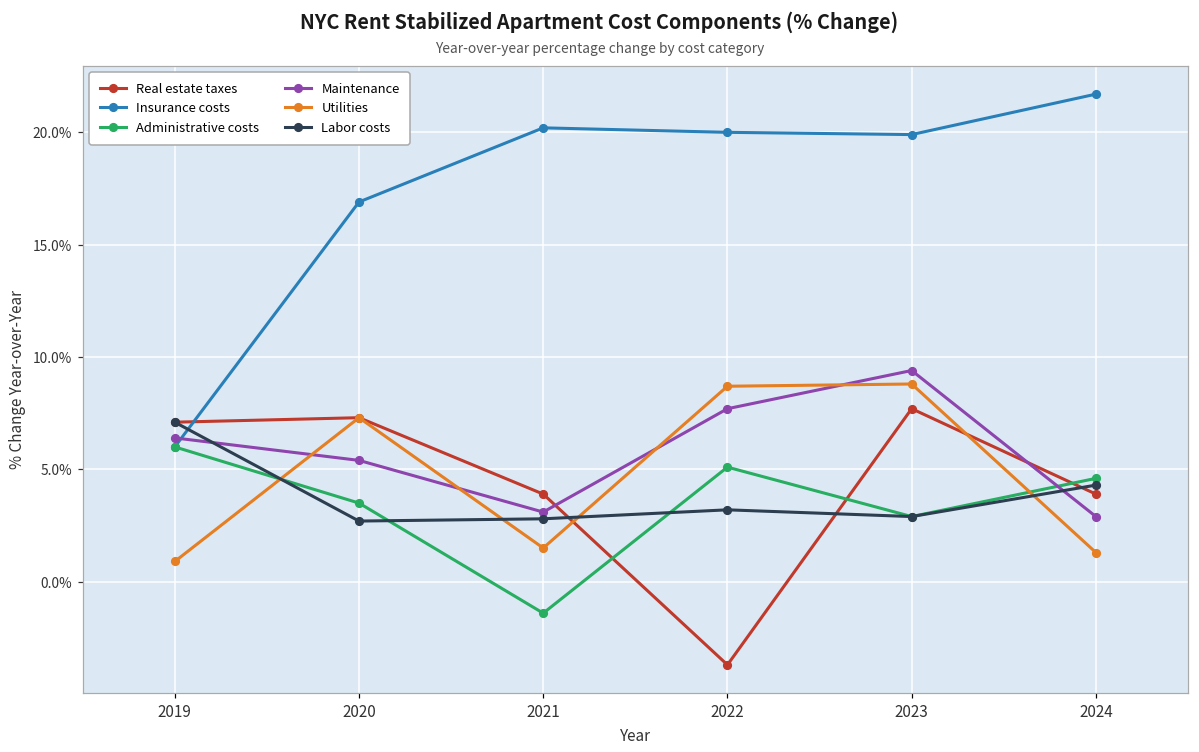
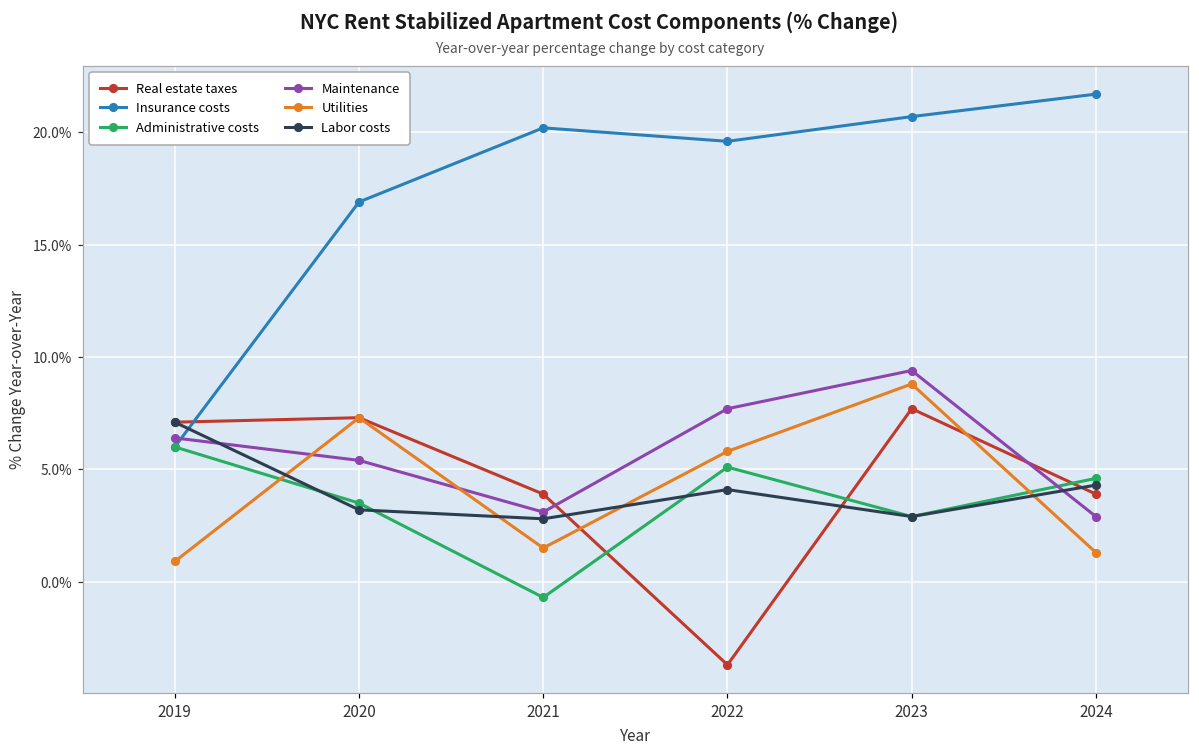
  {
    "Real estate taxes": {
      "2021": "3.9%",
      "2022": "-3.7%",
      "2023": "7.7%",
      "2024": "3.9%"
    },
    "Insurance costs": {
      "2020": "16.9%",
      "2021": "20.2%",
-     "2022": "20.0%",
-     "2023": "19.9%",
+     "2022": "19.6%",
+     "2023": "20.7%",
      "2024": "21.7%"
    },
    "Administrative costs": {
      "2020": "3.5%",
-     "2021": "-1.4%",
+     "2021": "-0.7%",
      "2022": "5.1%",
      "2024": "4.6%"
    },
    "Maintenance": {
      "2019": "6.4%",
      "2020": "5.4%",
      "2021": "3.1%",
      "2022": "7.7%",
      "2023": "9.4%",
      "2024": "2.9%"
    },
    "Utilities": {
      "2019": "0.9%",
      "2021": "1.5%",
-     "2022": "8.7%",
+     "2022": "5.8%",
      "2023": "8.8%",
      "2024": "1.3%"
    },
    "Labor costs": {
-     "2020": "2.7%",
+     "2020": "3.2%",
      "2021": "2.8%",
-     "2022": "3.2%",
+     "2022": "4.1%",
      "2024": "4.3%"
    }
  }
